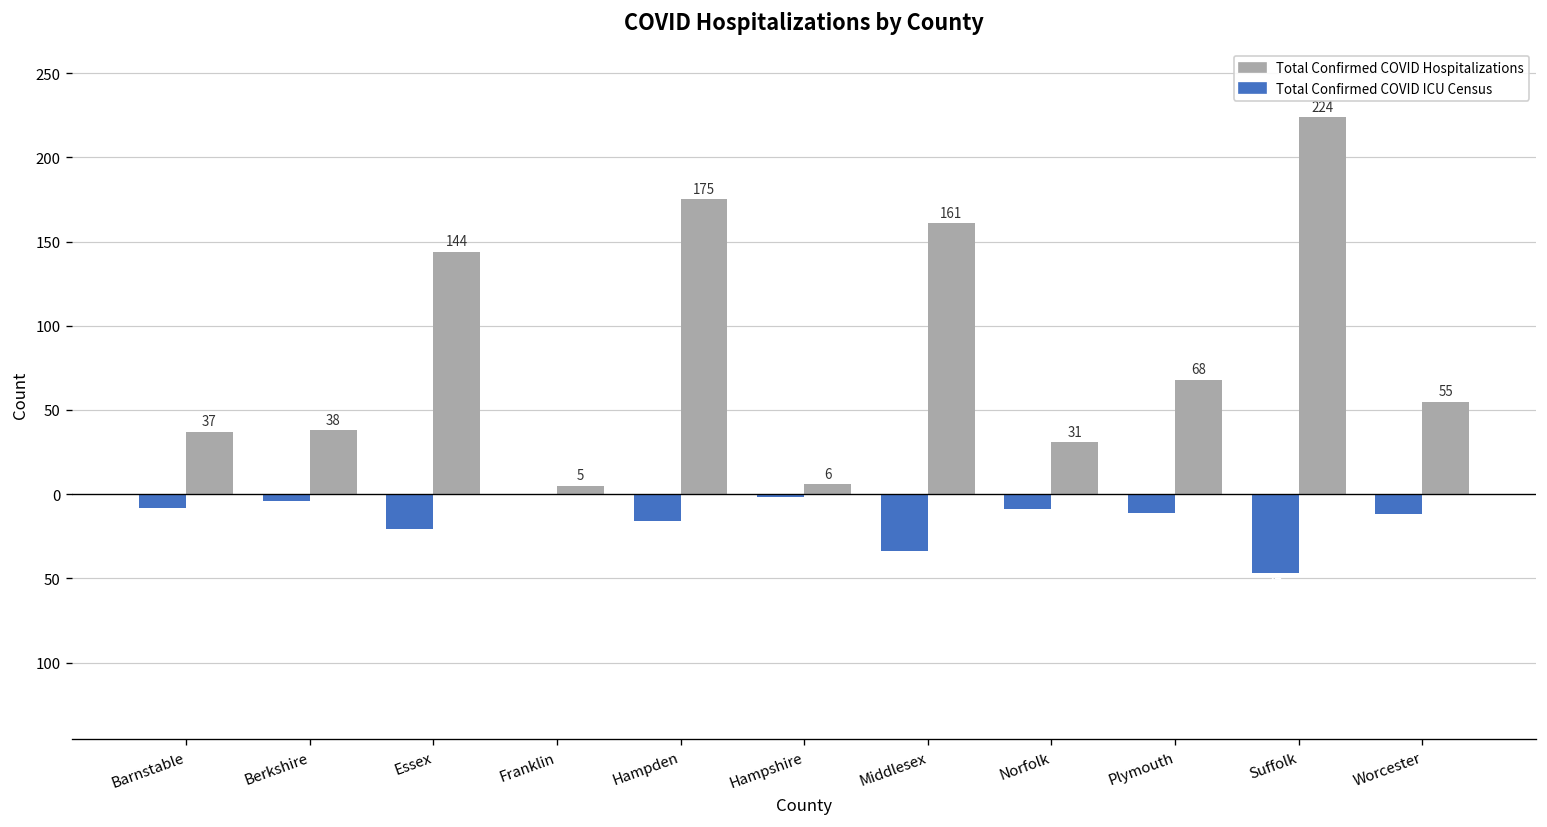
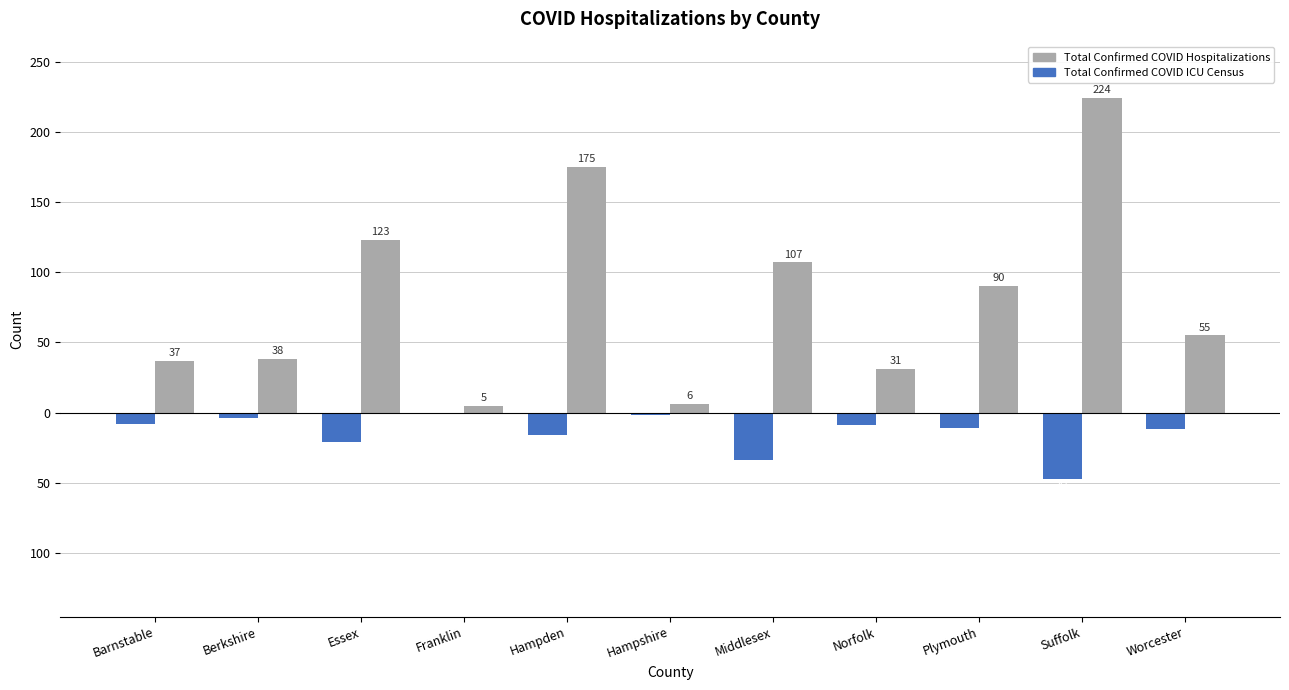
  {
    "Total Confirmed COVID Hospitalizations": {
      "Barnstable": 37,
      "Berkshire": 38,
-     "Essex": 144,
+     "Essex": 123,
      "Franklin": 5,
      "Hampden": 175,
      "Hampshire": 6,
-     "Middlesex": 161,
+     "Middlesex": 107,
      "Norfolk": 31,
-     "Plymouth": 68,
+     "Plymouth": 90,
      "Suffolk": 224,
      "Worcester": 55
    }
  }
